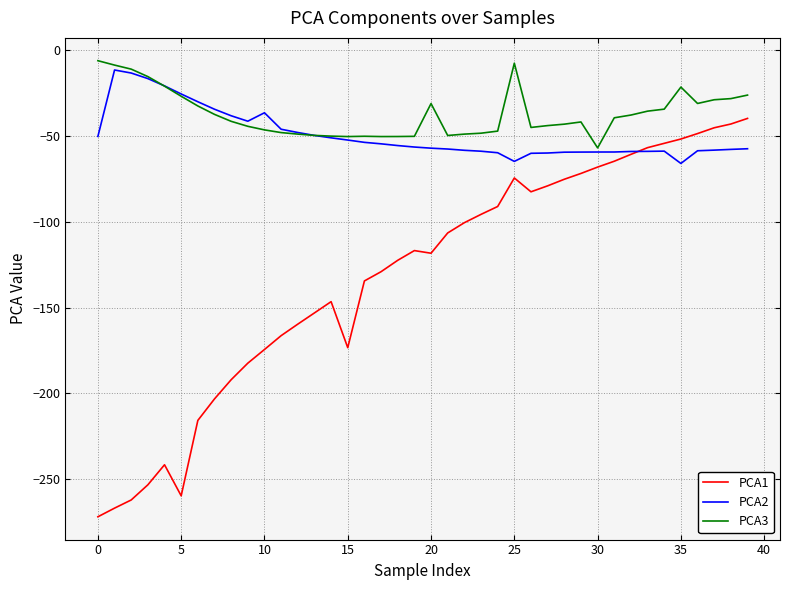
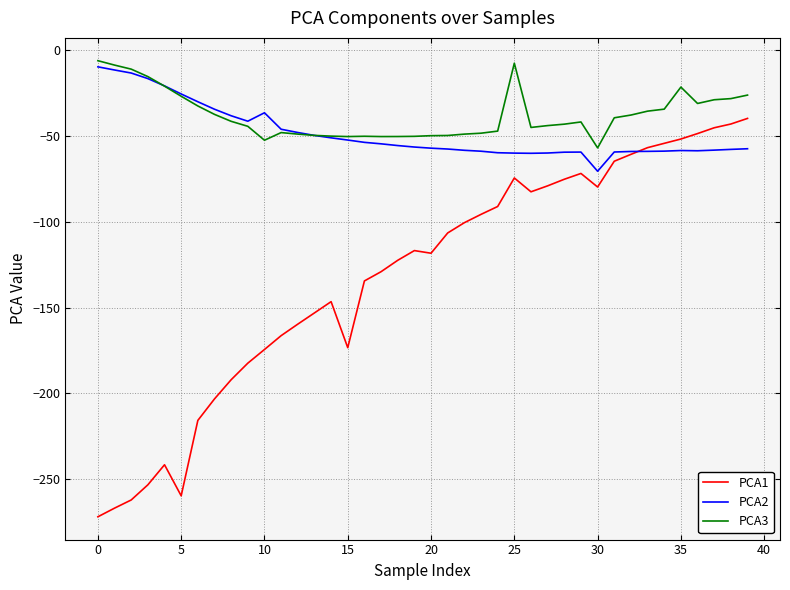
  {
    "PCA1": {
      "0": -272,
      "5": -260,
      "10": -174,
      "15": -173,
      "20": -118,
      "25": -75,
-     "30": -68,
+     "30": -80,
      "35": -52
    },
    "PCA2": {
-     "0": -50,
+     "0": -10,
      "10": -37,
      "15": -52,
      "20": -57,
-     "25": -65,
-     "30": -59,
-     "35": -66
+     "25": -60,
+     "30": -71,
+     "35": -59
    },
    "PCA3": {
      "0": -6,
-     "10": -47,
+     "10": -53,
      "15": -50,
-     "20": -31,
+     "20": -50,
      "25": -8,
      "30": -57,
      "35": -22
    }
  }
